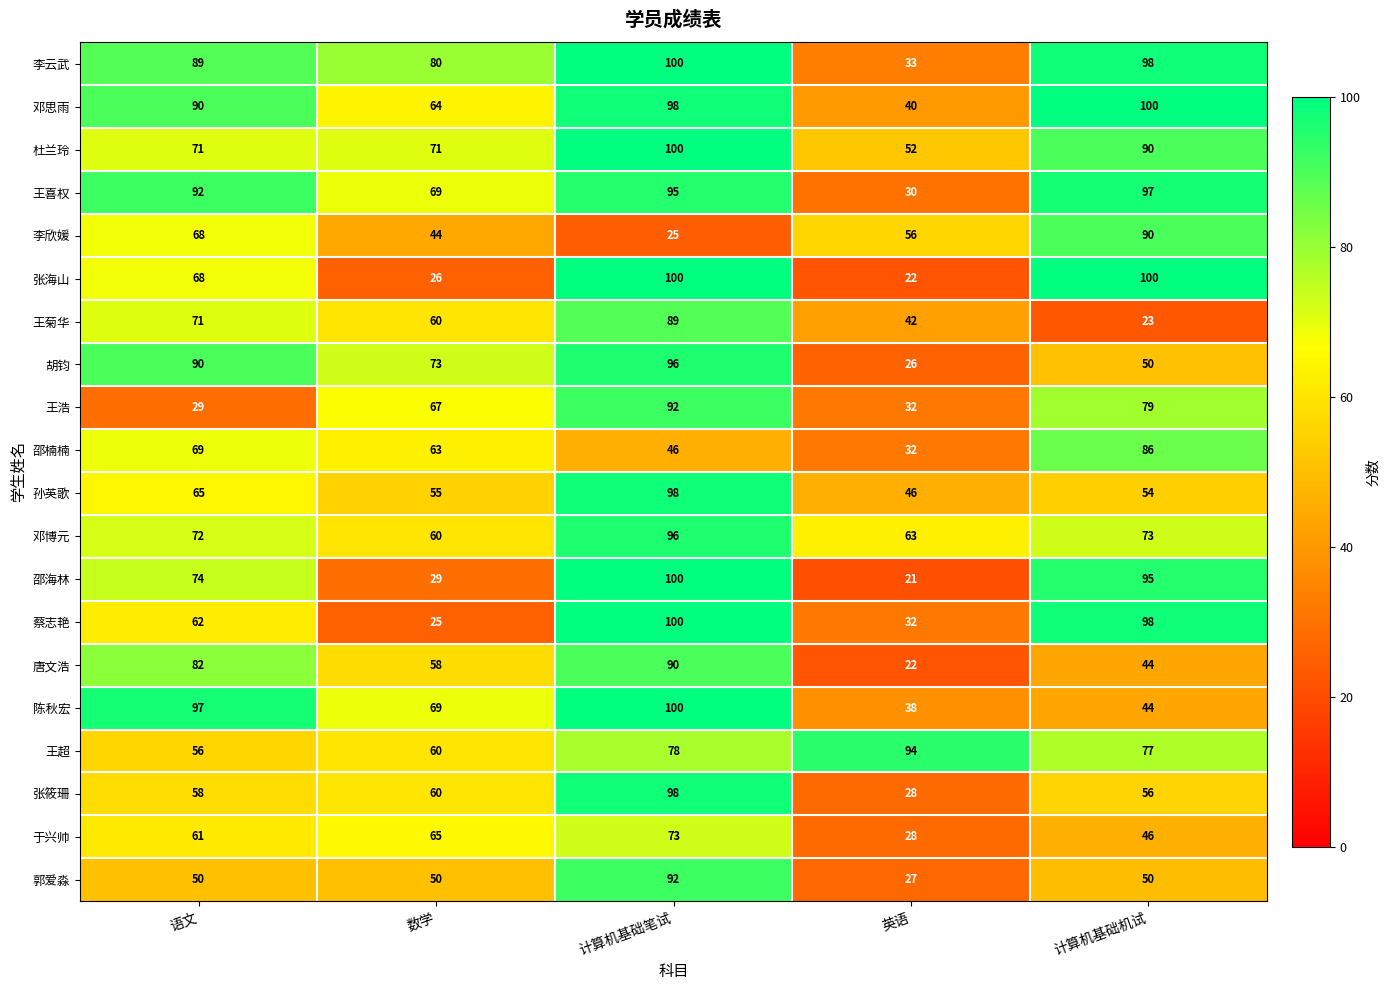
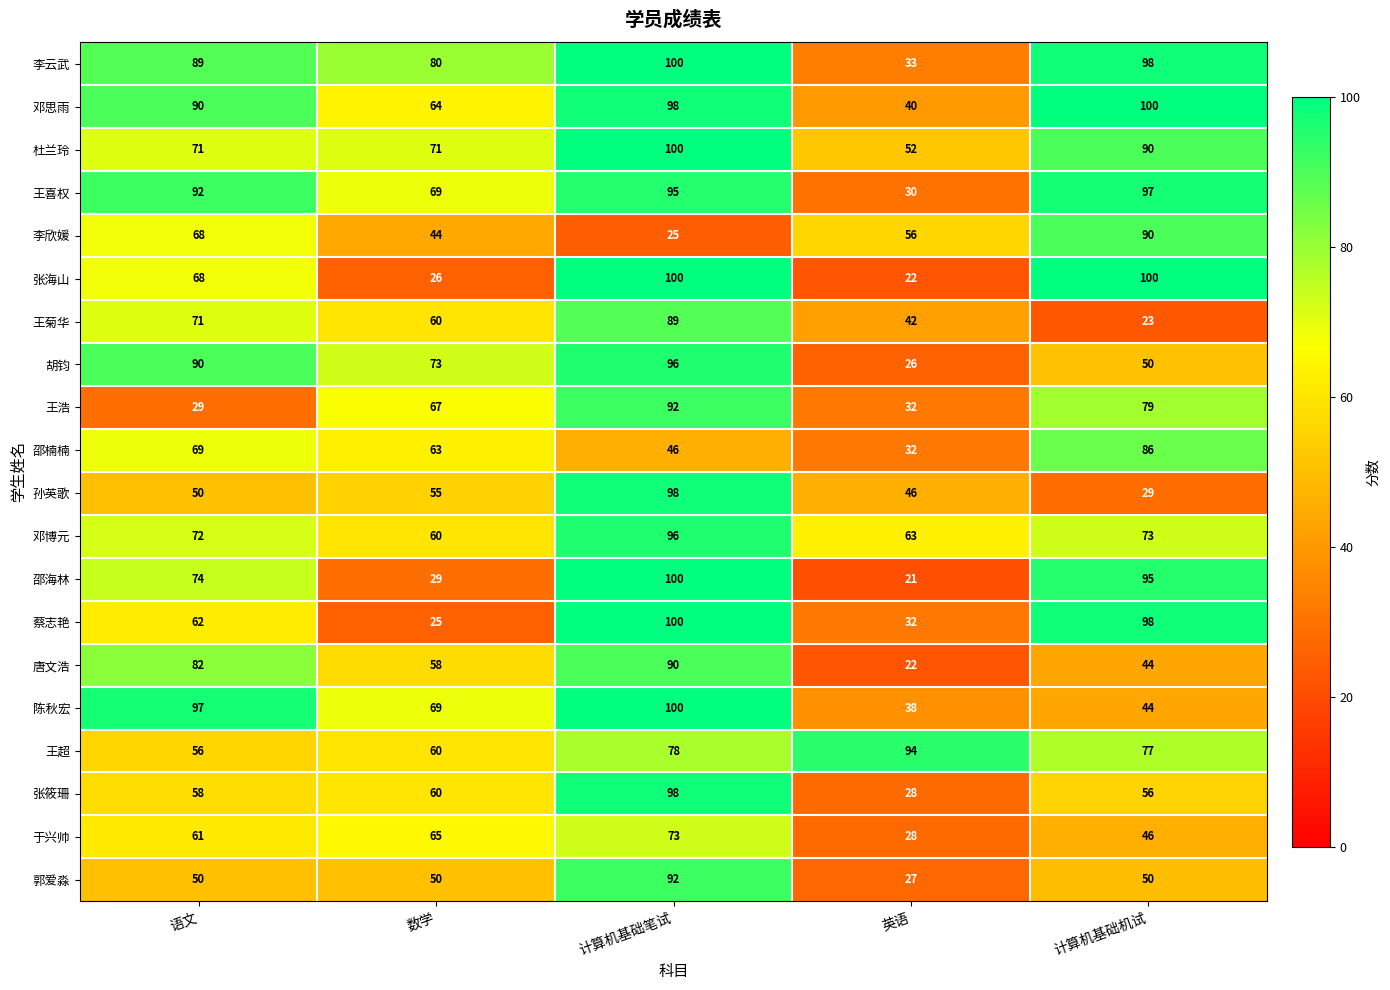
  {
    "李云武": {
      "语文": 89,
      "数学": 80,
      "计算机基础笔试": 100,
      "英语": 33,
      "计算机基础机试": 98
    },
    "邓思雨": {
      "语文": 90,
      "数学": 64,
      "计算机基础笔试": 98,
      "英语": 40,
      "计算机基础机试": 100
    },
    "杜兰玲": {
      "语文": 71,
      "数学": 71,
      "计算机基础笔试": 100,
      "英语": 52,
      "计算机基础机试": 90
    },
    "王喜权": {
      "语文": 92,
      "数学": 69,
      "计算机基础笔试": 95,
      "英语": 30,
      "计算机基础机试": 97
    },
    "李欣媛": {
      "语文": 68,
      "数学": 44,
      "计算机基础笔试": 25,
      "英语": 56,
      "计算机基础机试": 90
    },
    "张海山": {
      "语文": 68,
      "数学": 26,
      "计算机基础笔试": 100,
      "英语": 22,
      "计算机基础机试": 100
    },
    "王菊华": {
      "语文": 71,
      "数学": 60,
      "计算机基础笔试": 89,
      "英语": 42,
      "计算机基础机试": 23
    },
    "胡钧": {
      "语文": 90,
      "数学": 73,
      "计算机基础笔试": 96,
      "英语": 26,
      "计算机基础机试": 50
    },
    "王浩": {
      "语文": 29,
      "数学": 67,
      "计算机基础笔试": 92,
      "英语": 32,
      "计算机基础机试": 79
    },
    "邵楠楠": {
      "语文": 69,
      "数学": 63,
      "计算机基础笔试": 46,
      "英语": 32,
      "计算机基础机试": 86
    },
    "孙英歌": {
-     "语文": 65,
+     "语文": 50,
      "数学": 55,
      "计算机基础笔试": 98,
      "英语": 46,
-     "计算机基础机试": 54
+     "计算机基础机试": 29
    },
    "邓博元": {
      "语文": 72,
      "数学": 60,
      "计算机基础笔试": 96,
      "英语": 63,
      "计算机基础机试": 73
    },
    "邵海林": {
      "语文": 74,
      "数学": 29,
      "计算机基础笔试": 100,
      "英语": 21,
      "计算机基础机试": 95
    },
    "蔡志艳": {
      "语文": 62,
      "数学": 25,
      "计算机基础笔试": 100,
      "英语": 32,
      "计算机基础机试": 98
    },
    "唐文浩": {
      "语文": 82,
      "数学": 58,
      "计算机基础笔试": 90,
      "英语": 22,
      "计算机基础机试": 44
    },
    "陈秋宏": {
      "语文": 97,
      "数学": 69,
      "计算机基础笔试": 100,
      "英语": 38,
      "计算机基础机试": 44
    },
    "王超": {
      "语文": 56,
      "数学": 60,
      "计算机基础笔试": 78,
      "英语": 94,
      "计算机基础机试": 77
    },
    "张筱珊": {
      "语文": 58,
      "数学": 60,
      "计算机基础笔试": 98,
      "英语": 28,
      "计算机基础机试": 56
    },
    "于兴帅": {
      "语文": 61,
      "数学": 65,
      "计算机基础笔试": 73,
      "英语": 28,
      "计算机基础机试": 46
    },
    "郭爱淼": {
      "语文": 50,
      "数学": 50,
      "计算机基础笔试": 92,
      "英语": 27,
      "计算机基础机试": 50
    }
  }
